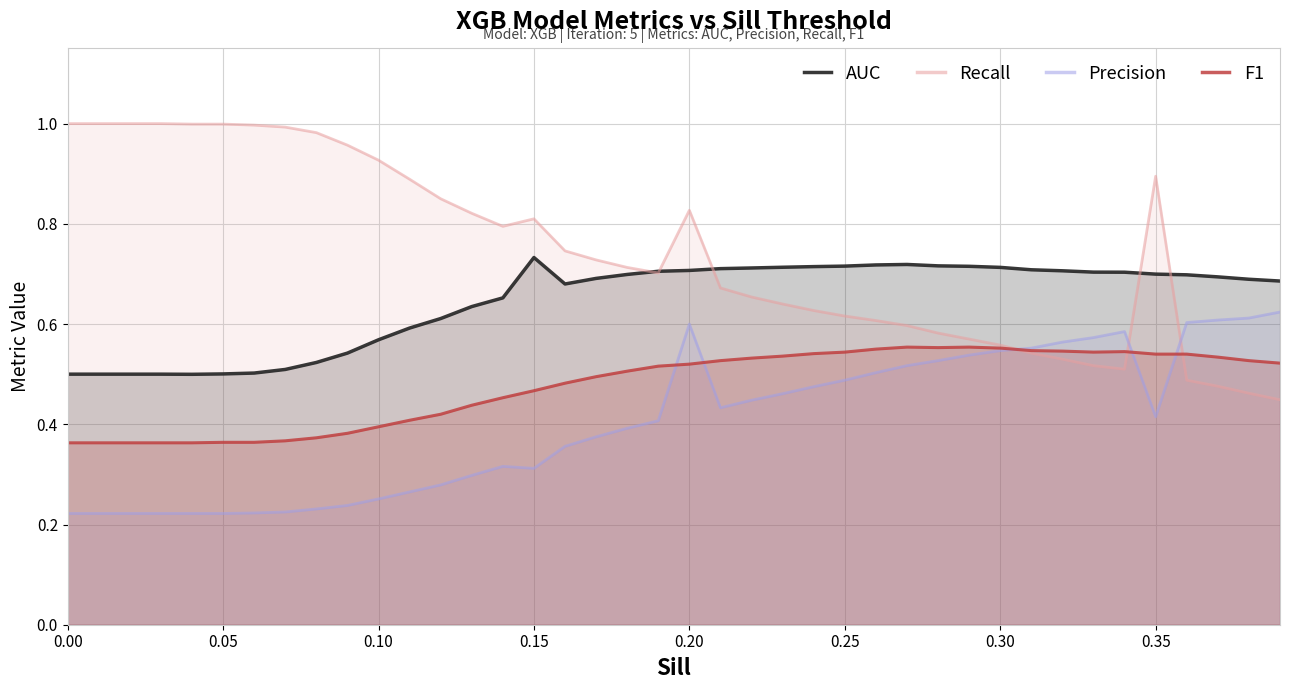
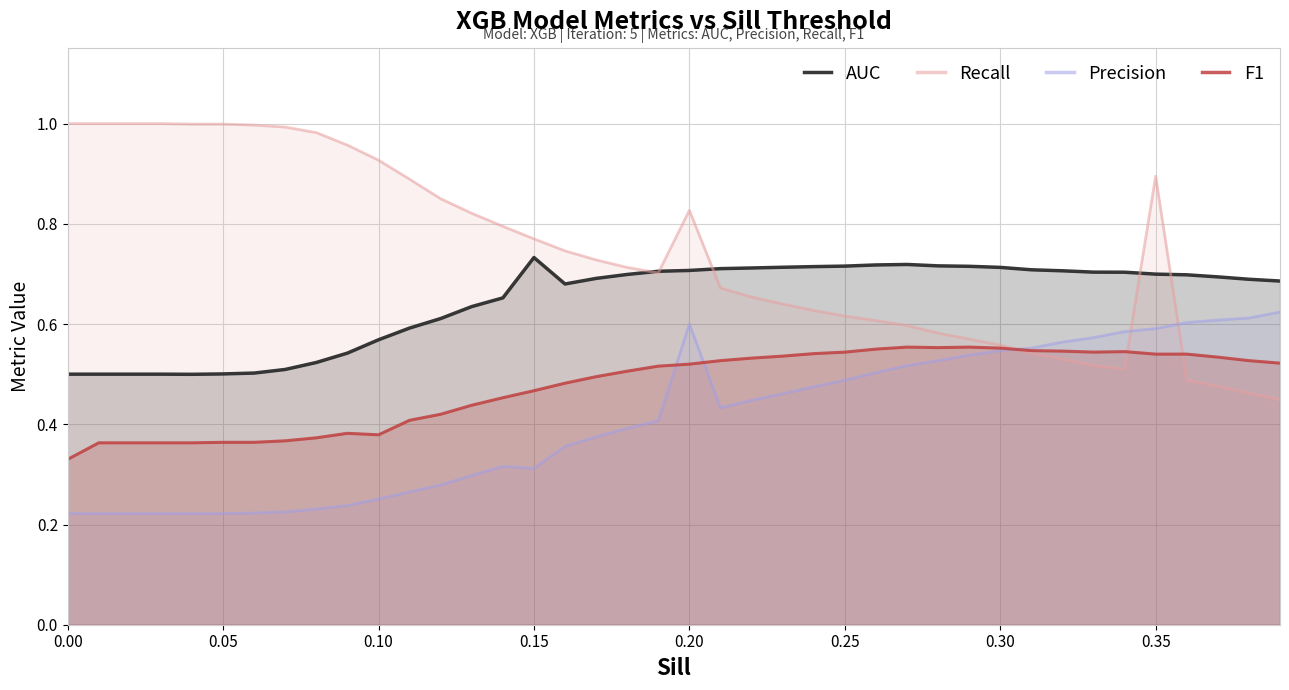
  {
    "AUC": {
      "0.00": 0.50,
      "0.05": 0.50,
      "0.10": 0.57,
      "0.15": 0.73,
      "0.20": 0.71,
      "0.25": 0.72,
      "0.30": 0.71,
      "0.35": 0.70
    },
    "Recall": {
      "0.00": 1.00,
      "0.05": 1.00,
      "0.10": 0.93,
-     "0.15": 0.81,
+     "0.15": 0.77,
      "0.20": 0.83,
      "0.25": 0.62,
      "0.30": 0.56,
      "0.35": 0.90
    },
    "Precision": {
      "0.00": 0.22,
      "0.05": 0.22,
      "0.10": 0.25,
      "0.15": 0.31,
      "0.20": 0.60,
      "0.25": 0.49,
-     "0.35": 0.42
+     "0.35": 0.59
    },
    "F1": {
-     "0.00": 0.36,
+     "0.00": 0.33,
      "0.05": 0.36,
-     "0.10": 0.40,
+     "0.10": 0.38,
      "0.15": 0.47,
      "0.20": 0.52,
      "0.25": 0.54,
      "0.35": 0.54
    }
  }
